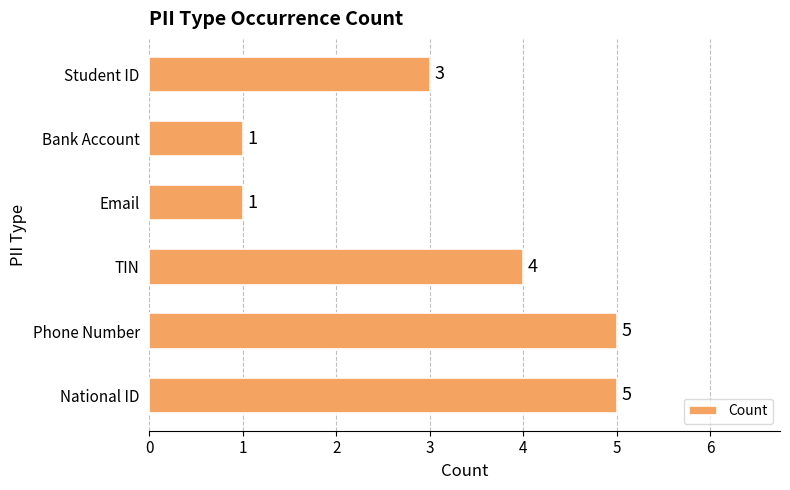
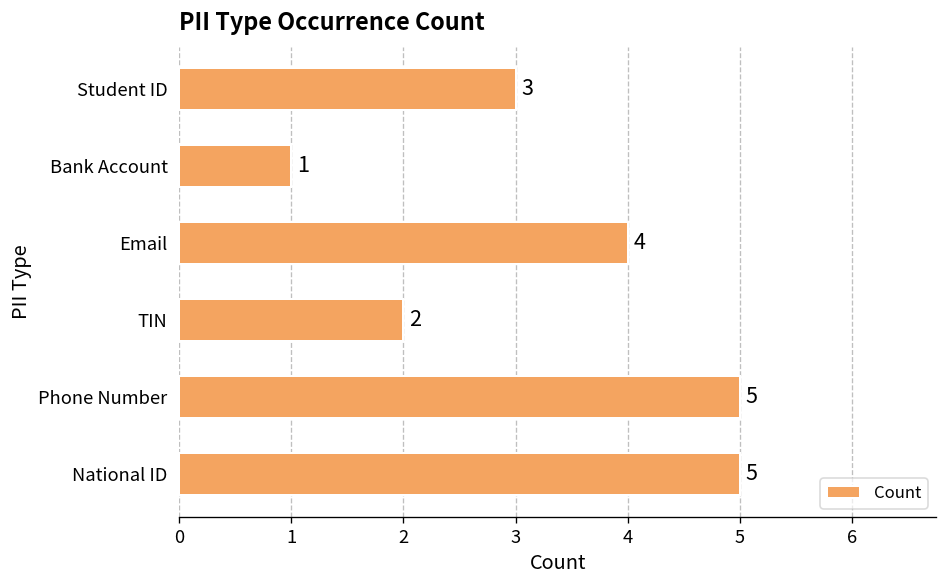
  {
    "Student ID": 3,
    "Bank Account": 1,
-   "Email": 1,
-   "TIN": 4,
+   "Email": 4,
+   "TIN": 2,
    "Phone Number": 5,
    "National ID": 5
  }
